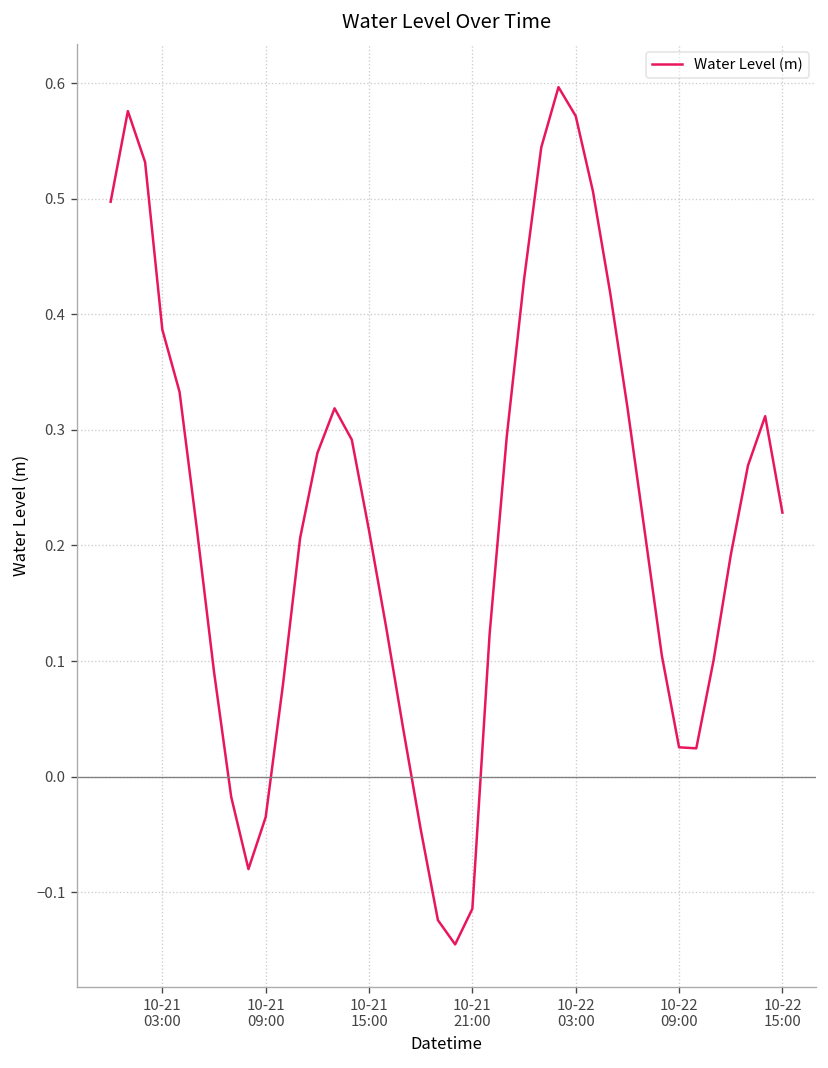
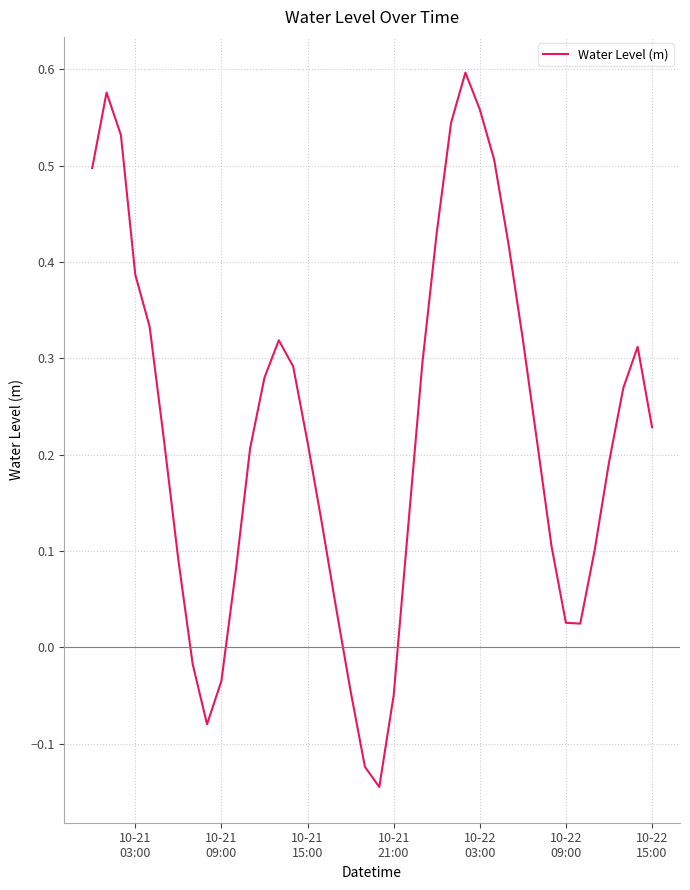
  {
    "10-21 03:00": 0.39,
    "10-21 09:00": -0.04,
    "10-21 15:00": 0.21,
-   "10-21 21:00": -0.11,
-   "10-22 03:00": 0.57,
+   "10-21 21:00": -0.05,
+   "10-22 03:00": 0.56,
    "10-22 09:00": 0.03,
    "10-22 15:00": 0.23
  }
